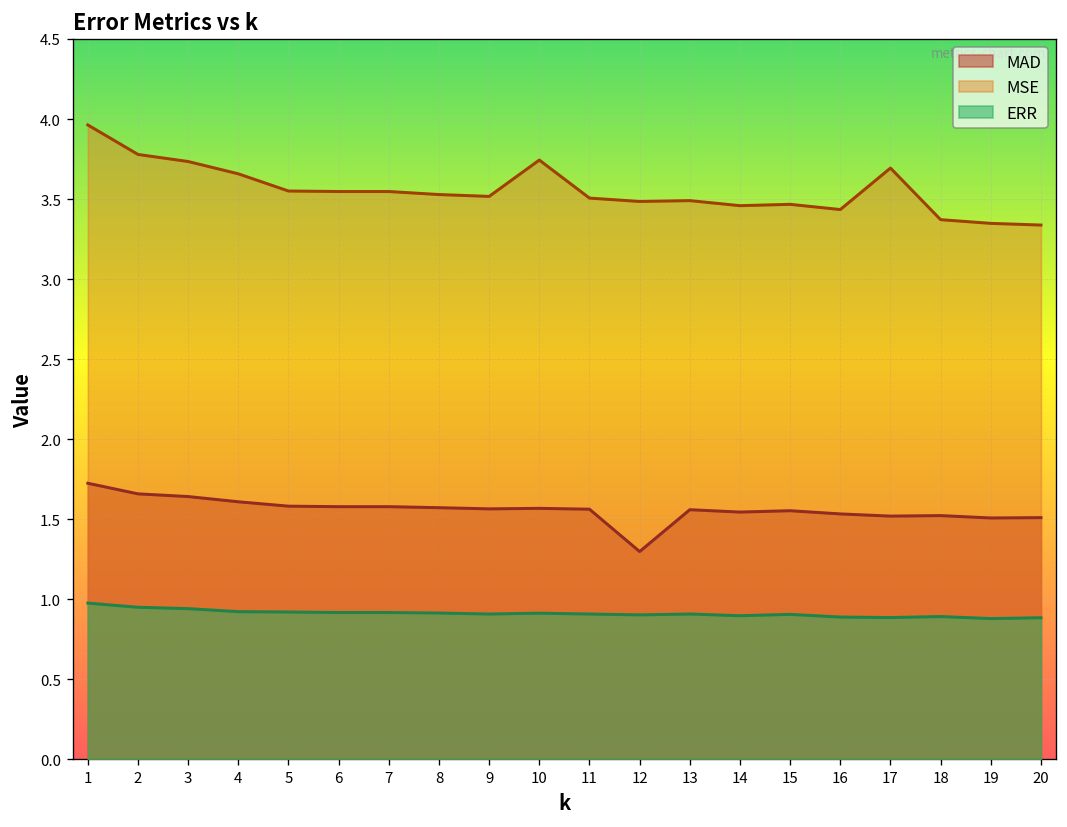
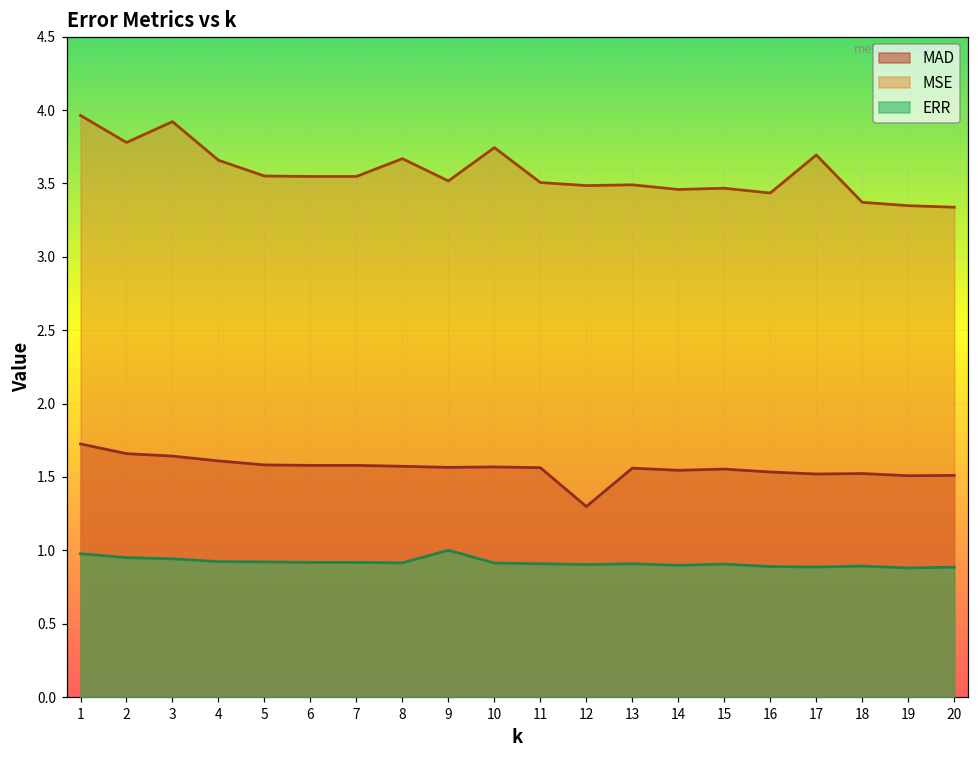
  {
    "MAD": {
      "1": 1.73,
      "2": 1.66,
      "3": 1.64,
      "4": 1.61,
      "5": 1.58,
      "6": 1.58,
      "7": 1.58,
      "8": 1.57,
      "9": 1.57,
      "10": 1.57,
      "11": 1.56,
      "12": 1.30,
      "13": 1.56,
      "14": 1.55,
      "15": 1.55,
      "16": 1.53,
      "17": 1.52,
      "18": 1.52,
      "19": 1.51,
      "20": 1.51
    },
    "MSE": {
      "1": 3.96,
      "2": 3.78,
-     "3": 3.73,
+     "3": 3.92,
      "4": 3.66,
      "5": 3.55,
      "6": 3.55,
      "7": 3.55,
-     "8": 3.53,
+     "8": 3.67,
      "9": 3.52,
      "10": 3.74,
      "11": 3.51,
      "12": 3.49,
      "13": 3.49,
      "14": 3.46,
      "15": 3.47,
      "16": 3.43,
      "17": 3.69,
      "18": 3.37,
      "19": 3.35,
      "20": 3.34
    },
    "ERR": {
      "1": 0.98,
      "2": 0.95,
      "3": 0.94,
      "4": 0.92,
      "5": 0.92,
      "6": 0.92,
      "7": 0.92,
      "8": 0.91,
-     "9": 0.91,
+     "9": 1.00,
      "10": 0.91,
      "11": 0.91,
      "12": 0.90,
      "13": 0.91,
      "14": 0.90,
      "15": 0.91,
      "16": 0.89,
      "17": 0.89,
      "18": 0.89,
      "19": 0.88,
      "20": 0.89
    }
  }
